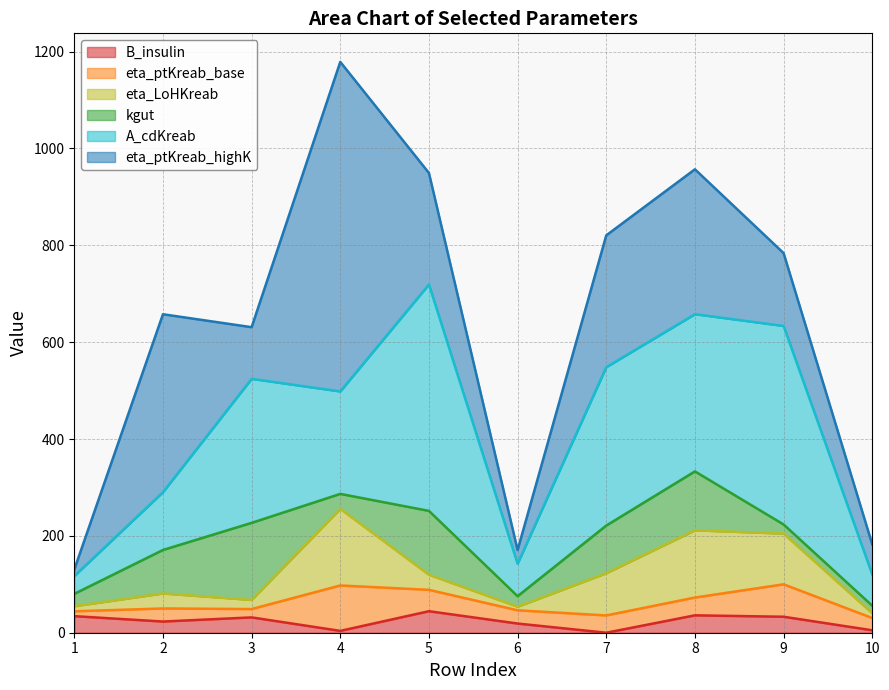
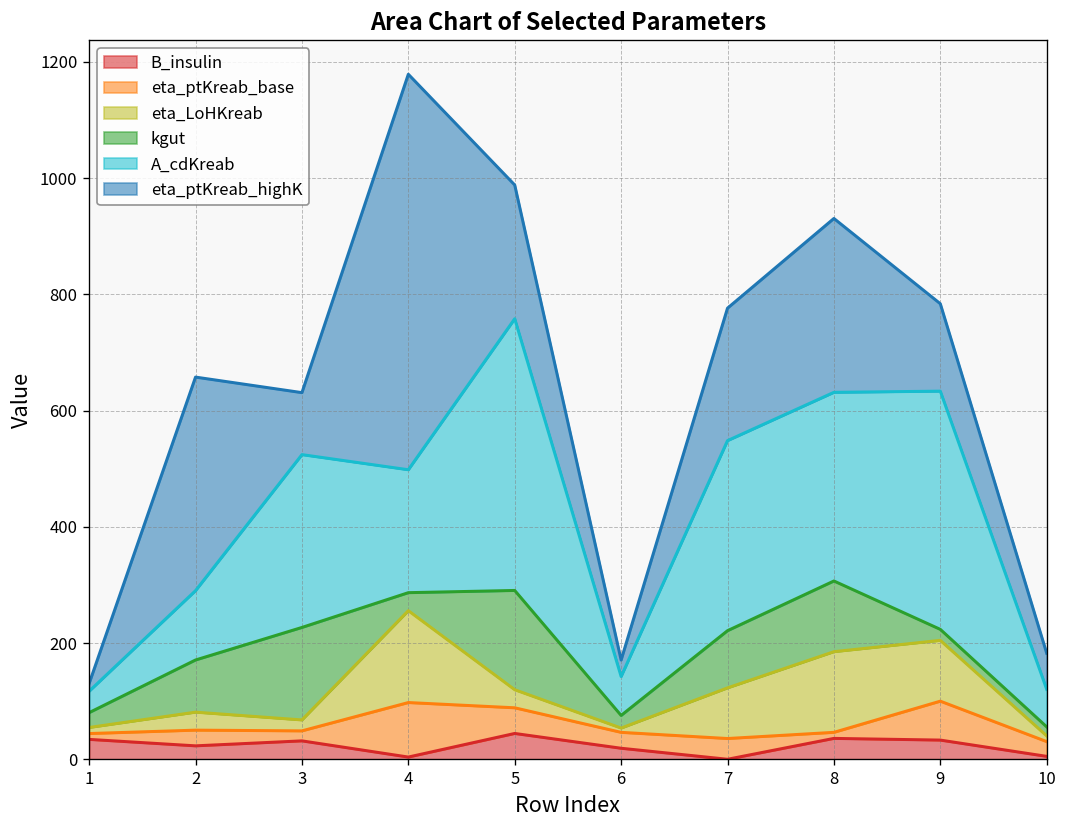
  {
    "B_insulin": {
      "1": 30,
      "2": 20,
      "3": 30,
      "4": 0,
      "5": 40,
      "6": 20,
      "7": 0,
      "8": 40,
      "9": 30,
      "10": 10
    },
    "eta_ptKreab_base": {
      "1": 10,
      "2": 30,
      "3": 20,
      "4": 90,
      "5": 40,
      "6": 30,
      "7": 40,
-     "8": 40,
+     "8": 10,
      "9": 70,
      "10": 30
    },
    "eta_LoHKreab": {
      "1": 10,
      "2": 30,
      "3": 20,
      "4": 160,
      "5": 30,
      "6": 10,
      "7": 90,
      "8": 140,
      "9": 100,
      "10": 10
    },
    "kgut": {
      "1": 30,
      "2": 90,
      "3": 160,
      "4": 30,
-     "5": 130,
+     "5": 170,
      "6": 20,
      "7": 100,
      "8": 120,
      "9": 20,
      "10": 20
    },
    "A_cdKreab": {
      "1": 40,
      "2": 120,
      "3": 300,
      "4": 210,
      "5": 470,
      "6": 70,
      "7": 330,
      "8": 320,
      "9": 410,
      "10": 60
    },
    "eta_ptKreab_highK": {
      "1": 10,
      "2": 370,
      "3": 110,
      "4": 680,
      "5": 230,
      "6": 30,
-     "7": 270,
+     "7": 230,
      "8": 300,
      "9": 150,
      "10": 60
    }
  }
